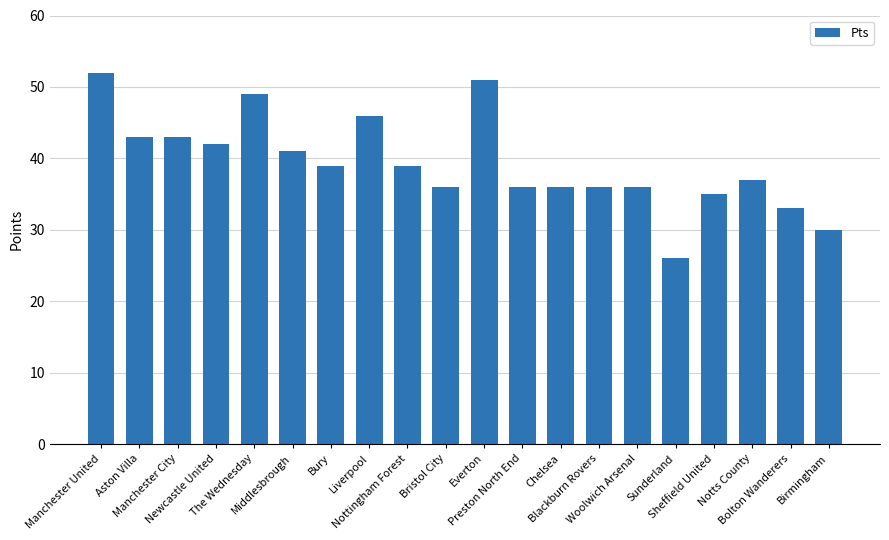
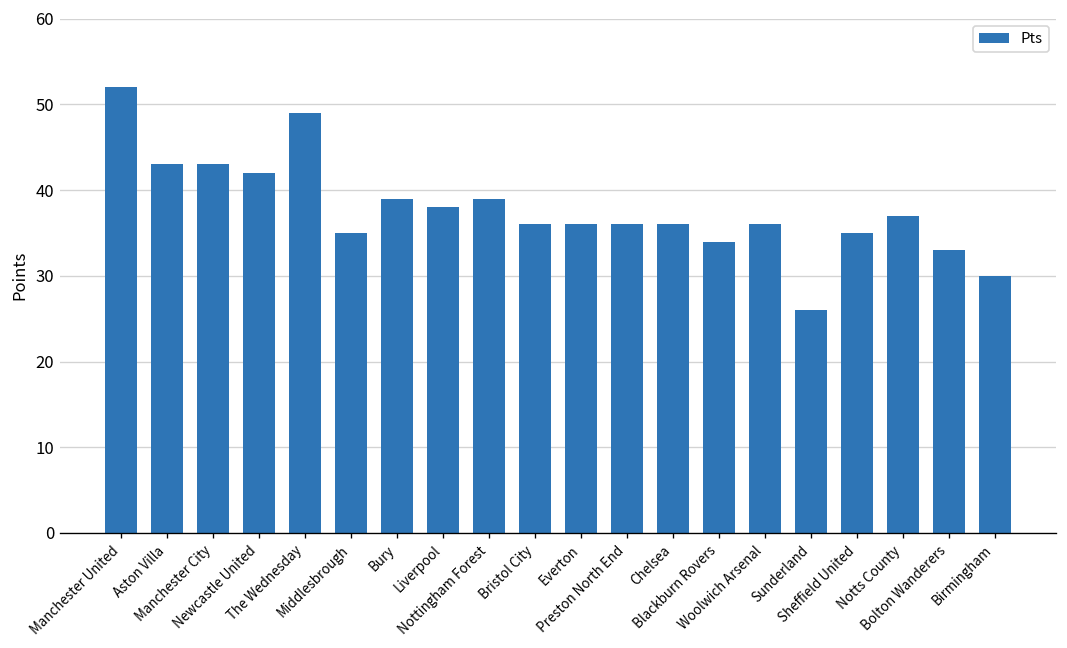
  {
    "Manchester United": 52,
    "Aston Villa": 43,
    "Manchester City": 43,
    "Newcastle United": 42,
    "The Wednesday": 49,
-   "Middlesbrough": 41,
+   "Middlesbrough": 35,
    "Bury": 39,
-   "Liverpool": 46,
+   "Liverpool": 38,
    "Nottingham Forest": 39,
    "Bristol City": 36,
-   "Everton": 51,
+   "Everton": 36,
    "Preston North End": 36,
    "Chelsea": 36,
-   "Blackburn Rovers": 36,
+   "Blackburn Rovers": 34,
    "Woolwich Arsenal": 36,
    "Sunderland": 26,
    "Sheffield United": 35,
    "Notts County": 37,
    "Bolton Wanderers": 33,
    "Birmingham": 30
  }
